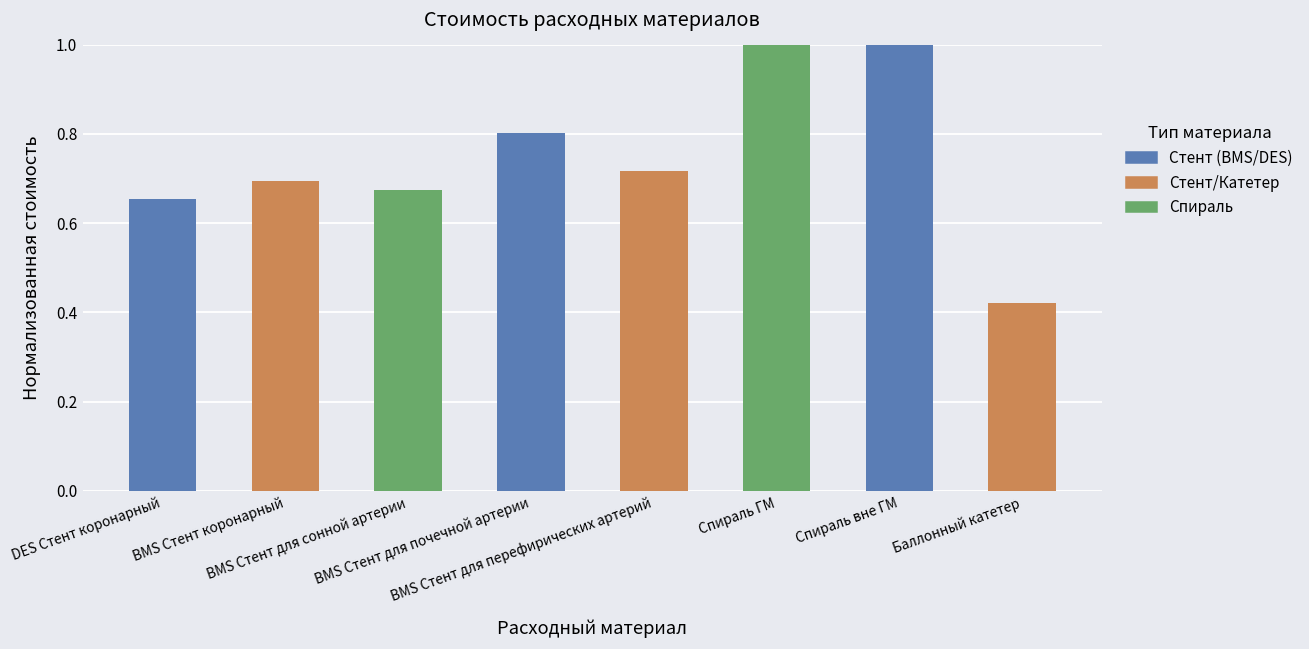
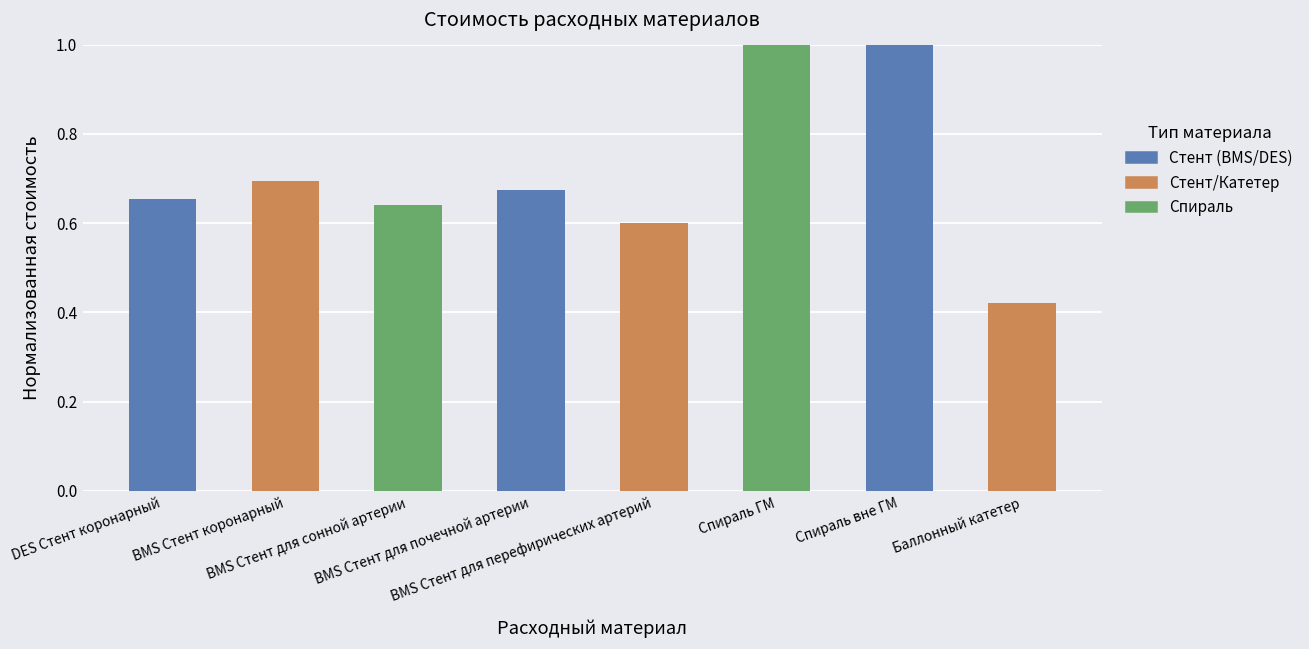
  {
    "DES Стент коронарный": 0.65,
    "BMS Стент коронарный": 0.69,
-   "BMS Стент для сонной артерии": 0.67,
-   "BMS Стент для почечной артерии": 0.80,
-   "BMS Стент для перефирических артерий": 0.72,
+   "BMS Стент для сонной артерии": 0.64,
+   "BMS Стент для почечной артерии": 0.67,
+   "BMS Стент для перефирических артерий": 0.60,
    "Спираль ГМ": 1.00,
    "Спираль вне ГМ": 1.00,
    "Баллонный катетер": 0.42
  }
